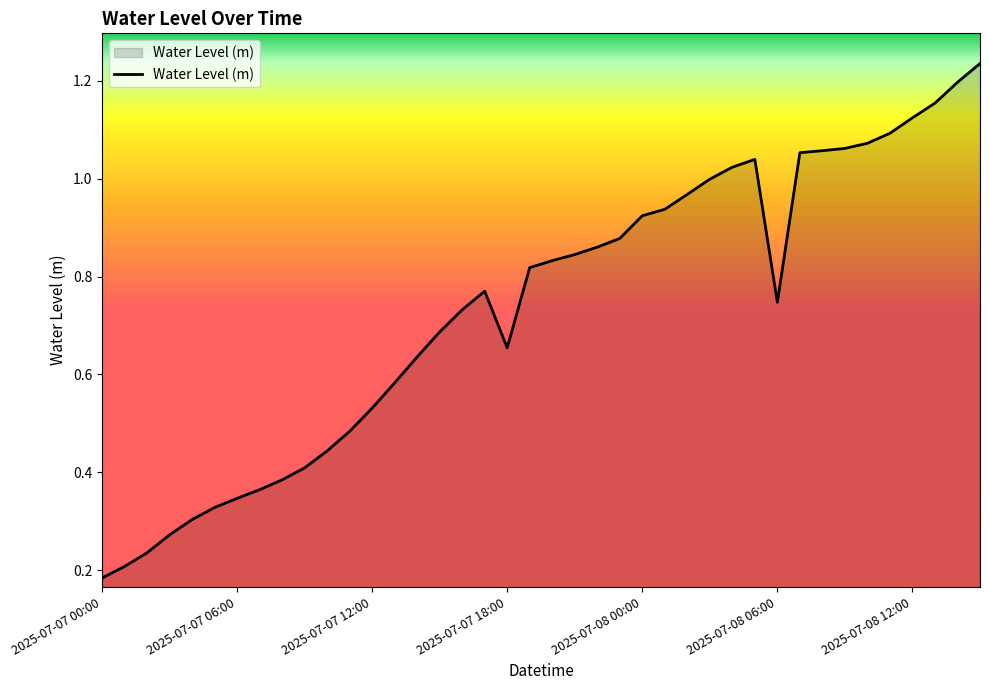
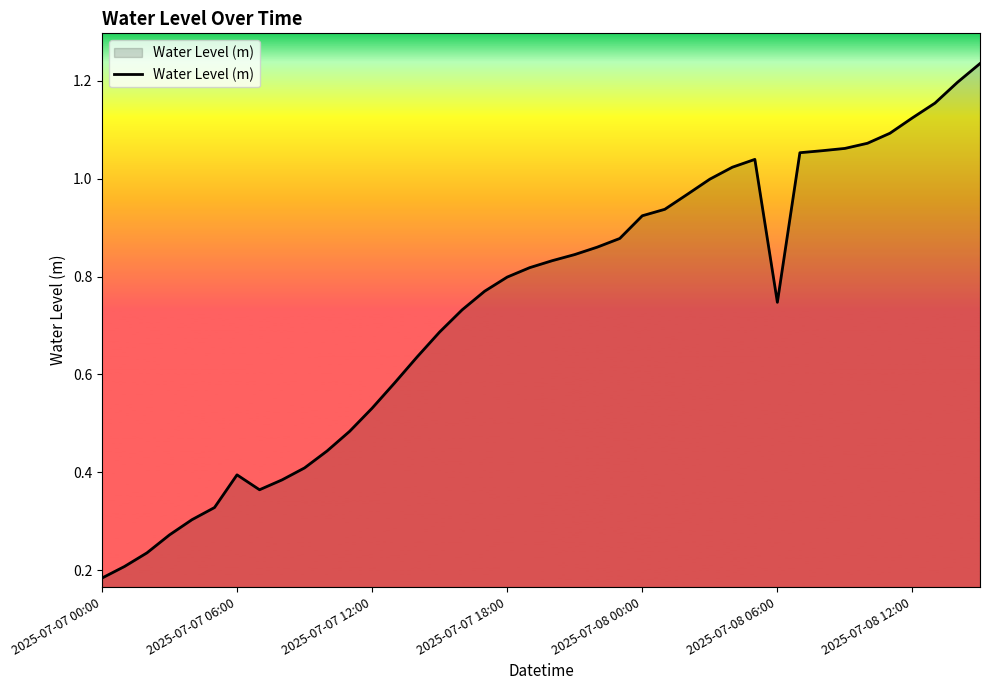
  {
    "2025-07-07 00:00": 0.18,
-   "2025-07-07 06:00": 0.35,
+   "2025-07-07 06:00": 0.39,
    "2025-07-07 12:00": 0.53,
-   "2025-07-07 18:00": 0.65,
+   "2025-07-07 18:00": 0.80,
    "2025-07-08 00:00": 0.92,
    "2025-07-08 06:00": 0.75,
    "2025-07-08 12:00": 1.12
  }
